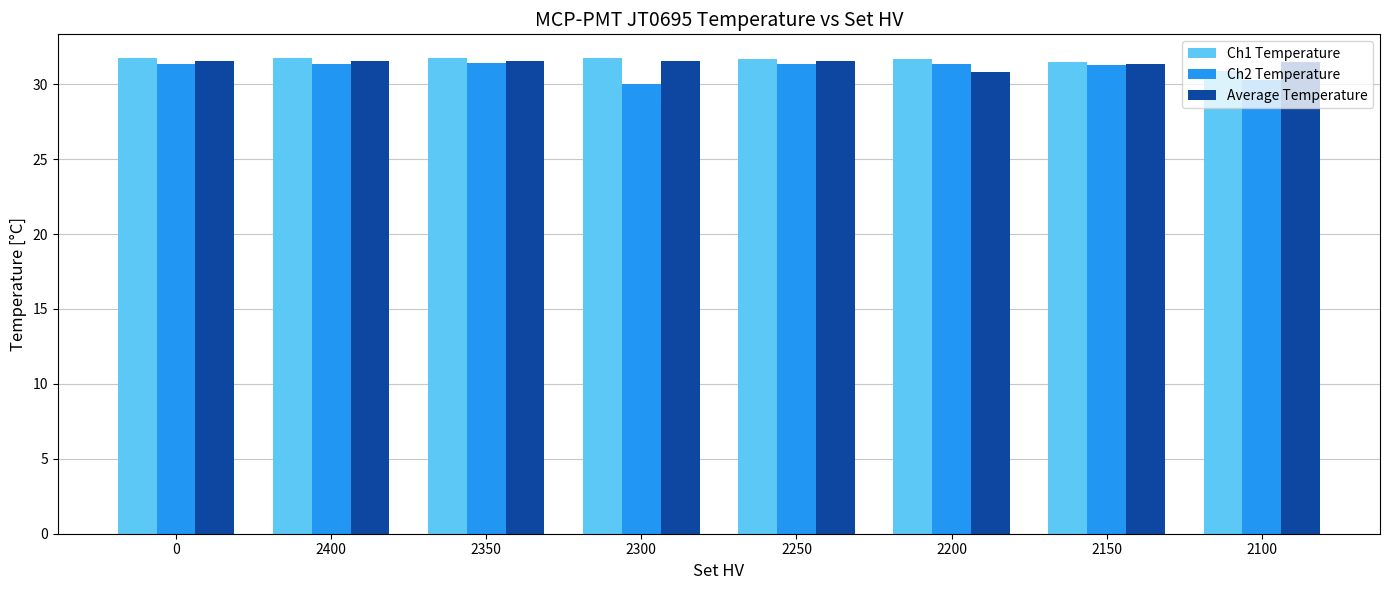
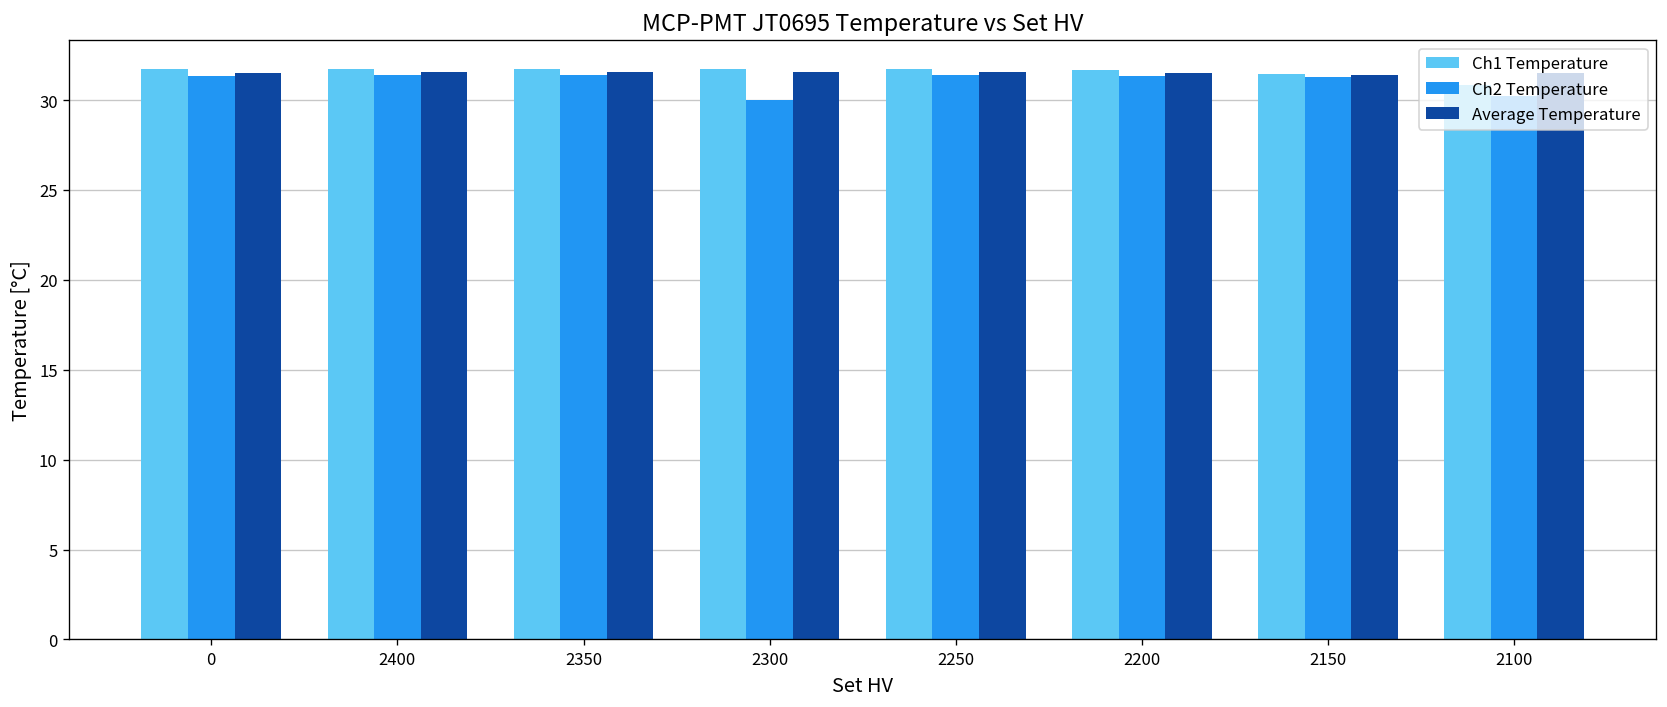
  {
    "Ch1 Temperature": {
      "0": 31.7,
      "2400": 31.7,
      "2350": 31.7,
      "2300": 31.7,
      "2250": 31.7,
      "2200": 31.7,
      "2150": 31.5
    },
    "Ch2 Temperature": {
      "0": 31.3,
      "2400": 31.4,
      "2350": 31.4,
      "2300": 30.0,
      "2250": 31.4,
      "2200": 31.4,
      "2150": 31.3
    },
    "Average Temperature": {
      "0": 31.5,
      "2400": 31.6,
      "2350": 31.6,
      "2300": 31.6,
      "2250": 31.5,
-     "2200": 30.8,
+     "2200": 31.5,
      "2150": 31.4
    }
  }
